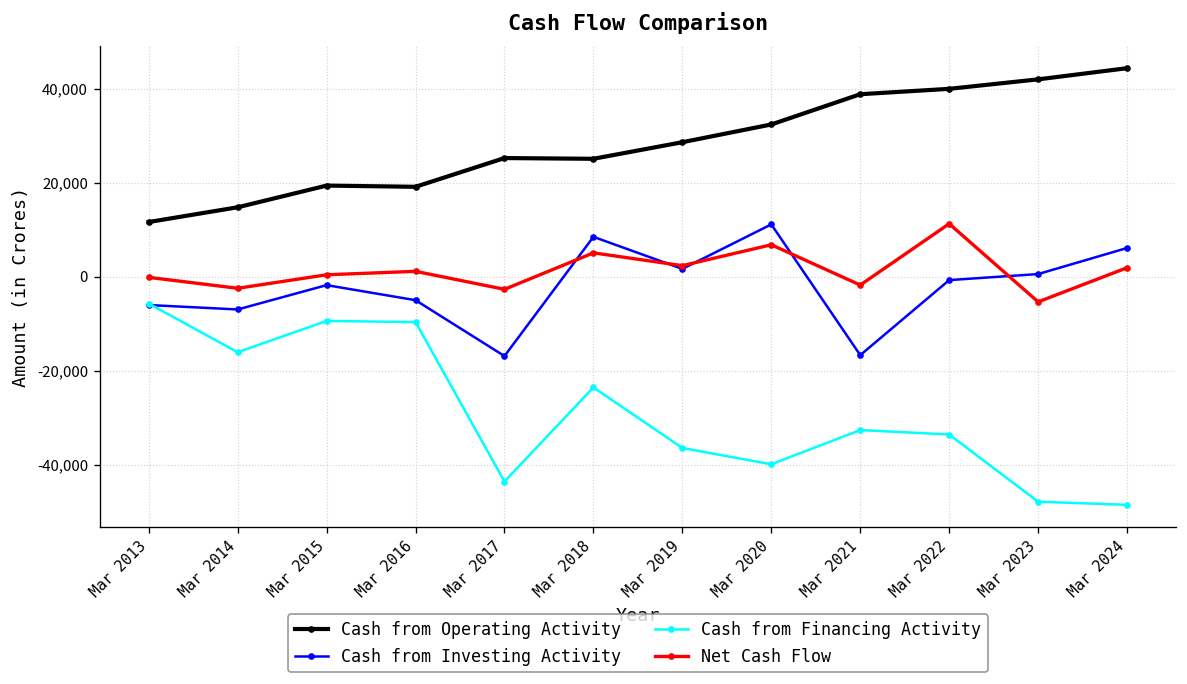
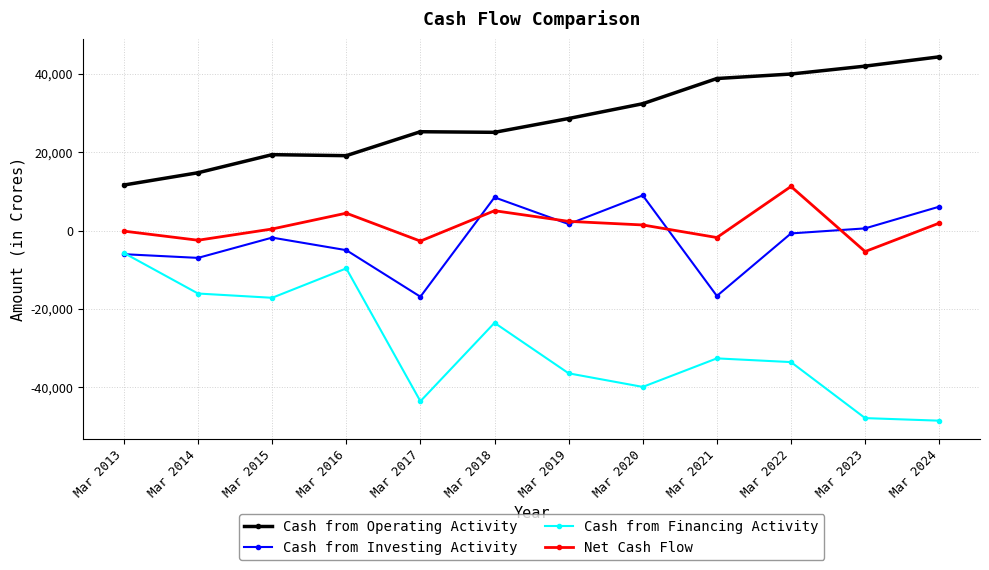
  {
    "Cash from Operating Activity": {
      "Mar 2013": "12,000",
      "Mar 2014": "15,000",
      "Mar 2015": "19,000",
      "Mar 2016": "19,000",
      "Mar 2017": "25,000",
      "Mar 2018": "25,000",
      "Mar 2019": "29,000",
      "Mar 2020": "32,000",
      "Mar 2021": "39,000",
      "Mar 2022": "40,000",
      "Mar 2023": "42,000",
      "Mar 2024": "44,000"
    },
    "Cash from Investing Activity": {
      "Mar 2014": "-7,000",
      "Mar 2015": "-2,000",
      "Mar 2016": "-5,000",
      "Mar 2017": "-17,000",
      "Mar 2018": "8,000",
      "Mar 2019": "2,000",
-     "Mar 2020": "11,000",
+     "Mar 2020": "9,000",
      "Mar 2021": "-17,000",
      "Mar 2022": "-1,000",
      "Mar 2023": "1,000",
      "Mar 2024": "6,000"
    },
    "Cash from Financing Activity": {
      "Mar 2014": "-16,000",
-     "Mar 2015": "-9,000",
+     "Mar 2015": "-17,000",
      "Mar 2016": "-10,000",
      "Mar 2017": "-44,000",
      "Mar 2018": "-24,000",
      "Mar 2019": "-36,000",
      "Mar 2020": "-40,000",
      "Mar 2021": "-33,000",
      "Mar 2022": "-34,000",
      "Mar 2023": "-48,000",
      "Mar 2024": "-49,000"
    },
    "Net Cash Flow": {
      "Mar 2013": "0",
      "Mar 2014": "-2,000",
      "Mar 2015": "0",
-     "Mar 2016": "1,000",
+     "Mar 2016": "4,000",
      "Mar 2017": "-3,000",
      "Mar 2018": "5,000",
      "Mar 2019": "2,000",
-     "Mar 2020": "7,000",
+     "Mar 2020": "1,000",
      "Mar 2021": "-2,000",
      "Mar 2022": "11,000",
      "Mar 2023": "-5,000",
      "Mar 2024": "2,000"
    }
  }
